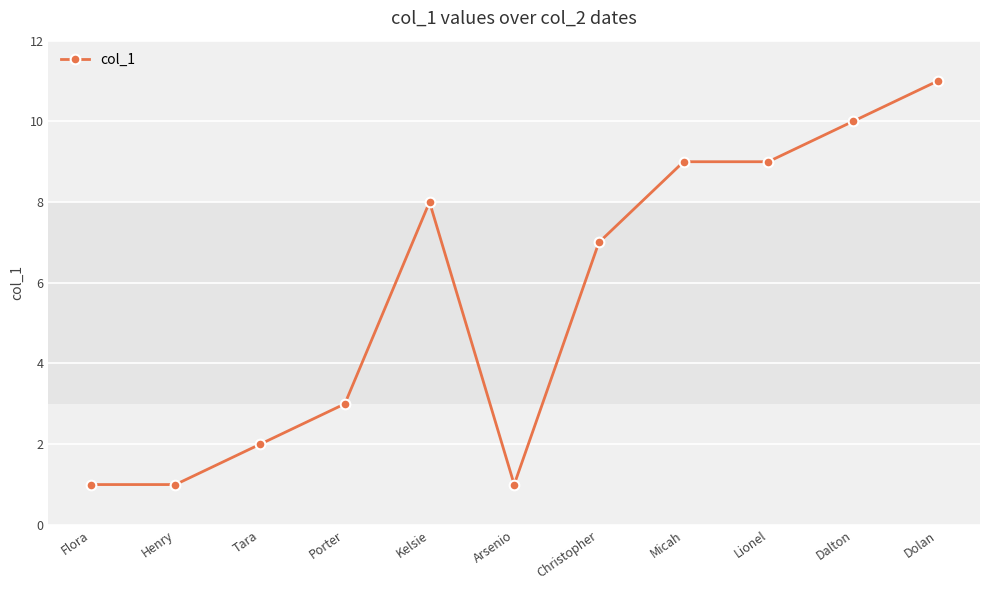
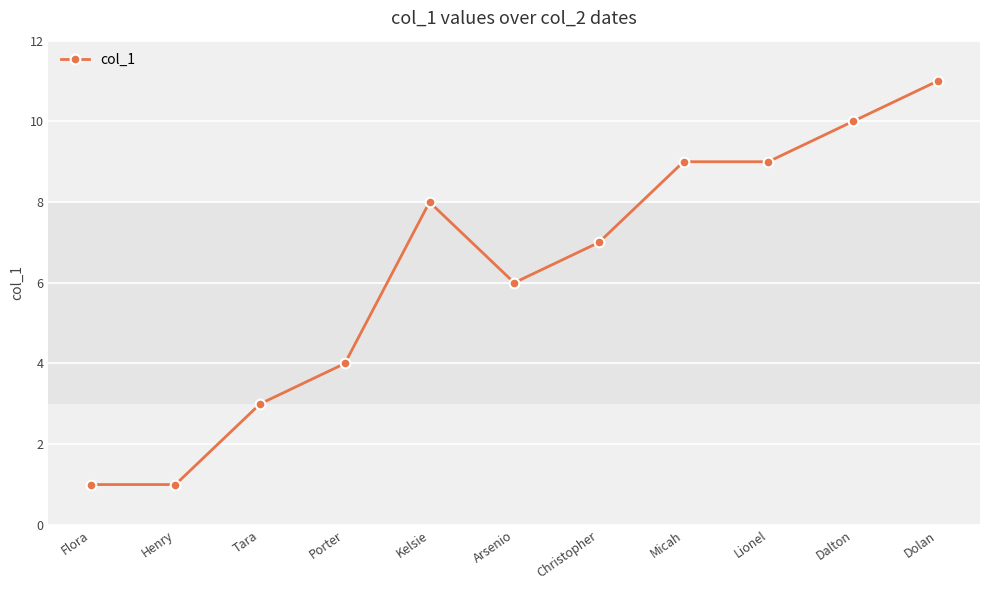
  {
    "Flora": 1,
    "Henry": 1,
-   "Tara": 2,
-   "Porter": 3,
+   "Tara": 3,
+   "Porter": 4,
    "Kelsie": 8,
-   "Arsenio": 1,
+   "Arsenio": 6,
    "Christopher": 7,
    "Micah": 9,
    "Lionel": 9,
    "Dalton": 10,
    "Dolan": 11
  }
